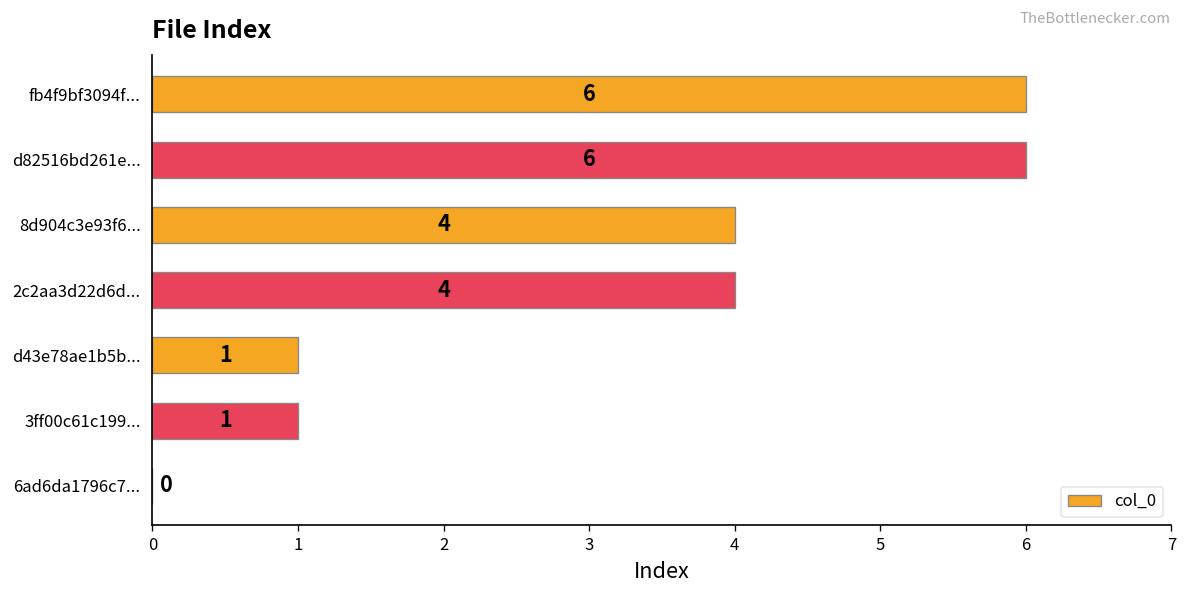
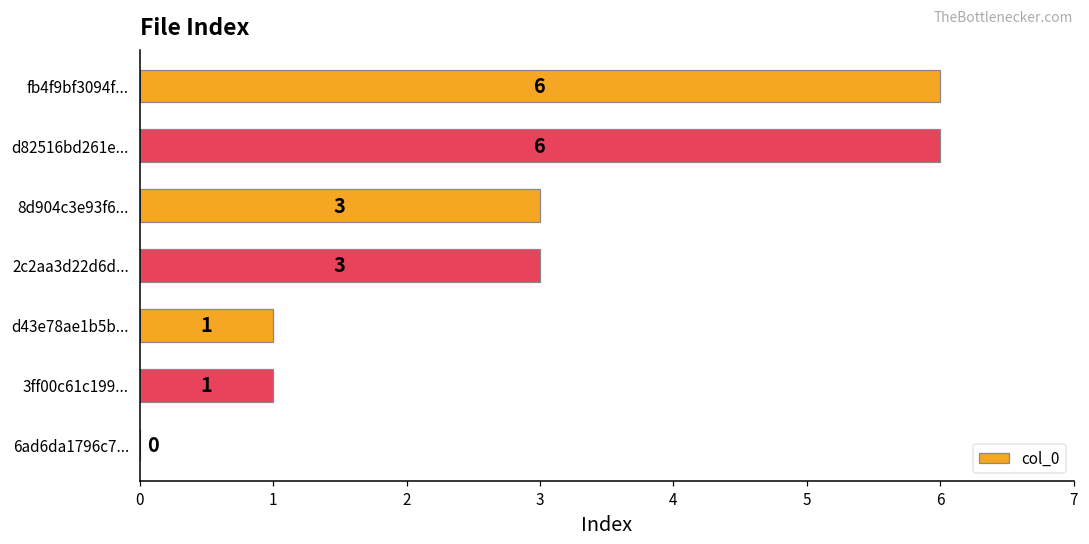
  {
    "fb4f9bf3094f...": 6,
    "d82516bd261e...": 6,
-   "8d904c3e93f6...": 4,
-   "2c2aa3d22d6d...": 4,
+   "8d904c3e93f6...": 3,
+   "2c2aa3d22d6d...": 3,
    "d43e78ae1b5b...": 1,
    "3ff00c61c199...": 1,
    "6ad6da1796c7...": 0
  }
